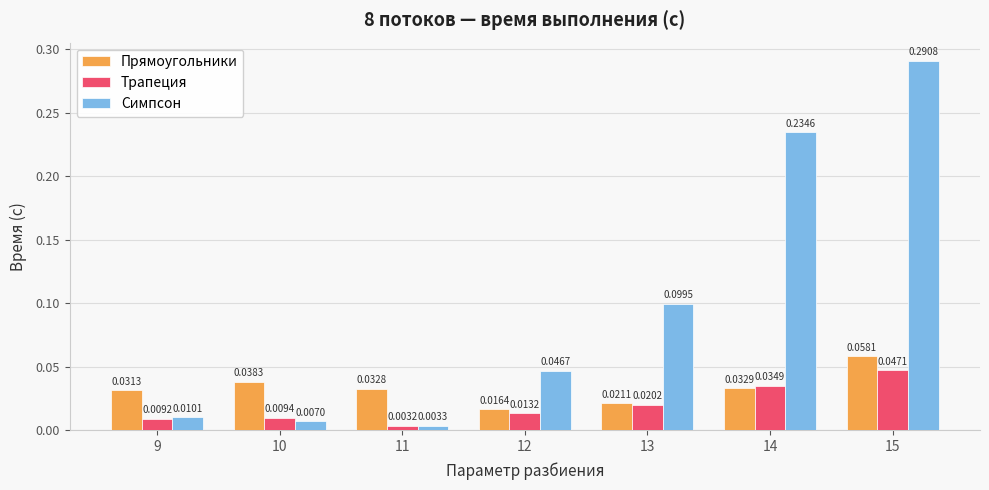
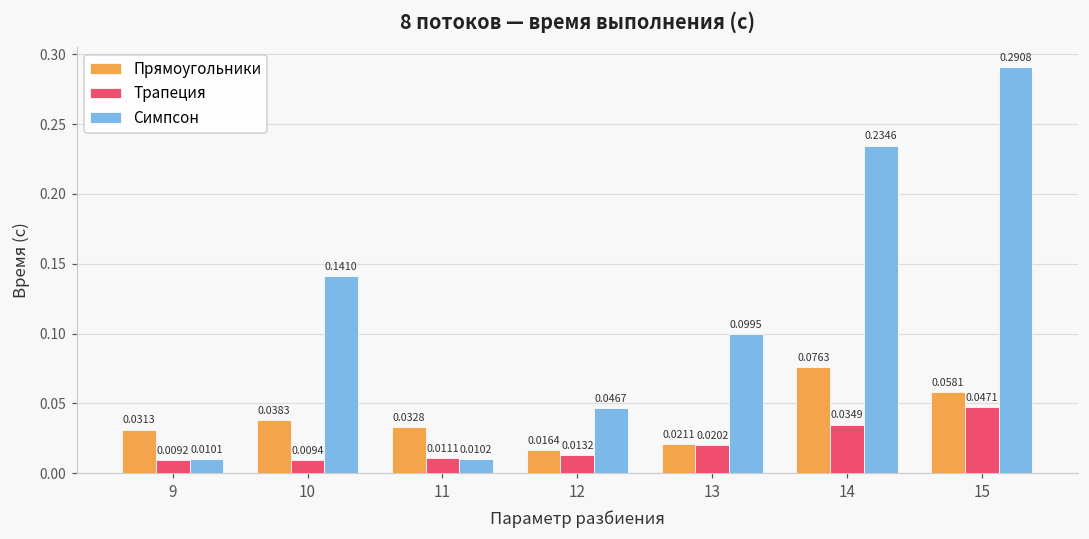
  {
    "Прямоугольники": {
      "9": 0.0313,
      "10": 0.0383,
      "11": 0.0328,
      "12": 0.0164,
      "13": 0.0211,
-     "14": 0.0329,
+     "14": 0.0763,
      "15": 0.0581
    },
    "Трапеция": {
      "9": 0.0092,
      "10": 0.0094,
-     "11": 0.0032,
+     "11": 0.0111,
      "12": 0.0132,
      "13": 0.0202,
      "14": 0.0349,
      "15": 0.0471
    },
    "Симпсон": {
      "9": 0.0101,
-     "10": 0.0070,
-     "11": 0.0033,
+     "10": 0.1410,
+     "11": 0.0102,
      "12": 0.0467,
      "13": 0.0995,
      "14": 0.2346,
      "15": 0.2908
    }
  }
